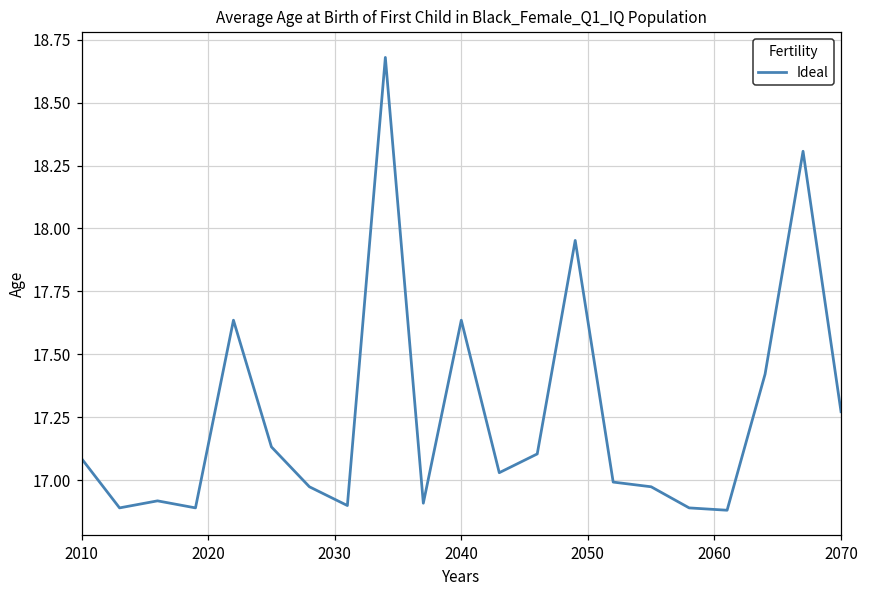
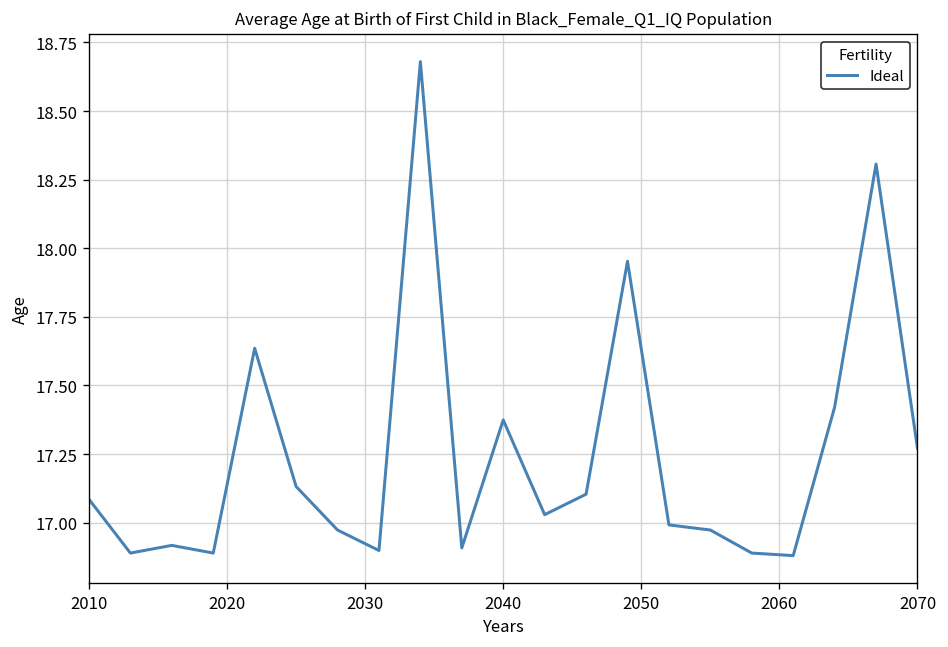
  {
    "2010": 17.09,
-   "2040": 17.64,
+   "2040": 17.37,
    "2070": 17.27
  }
